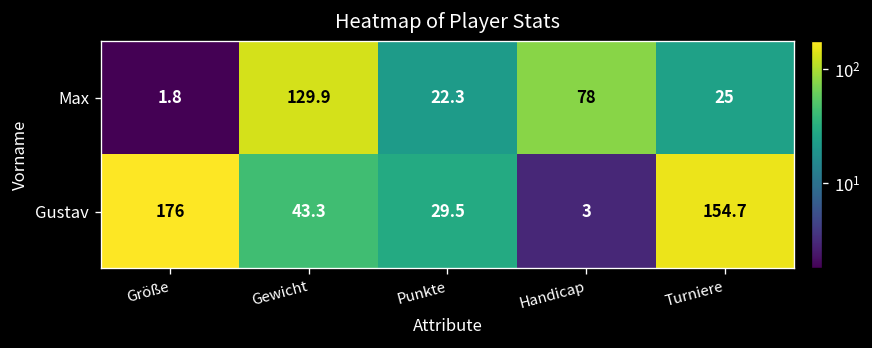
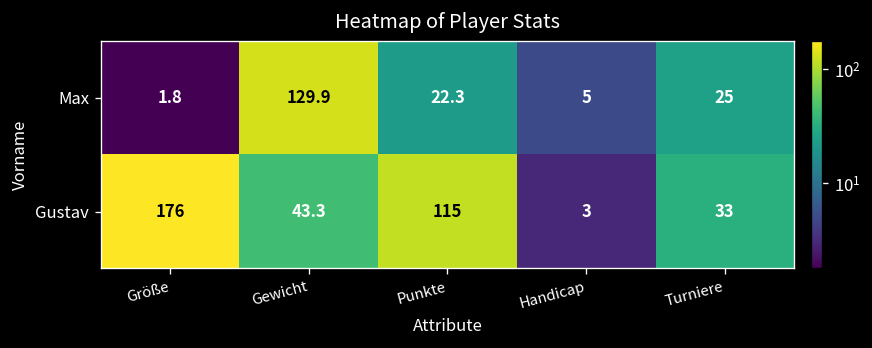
  {
    "Max": {
      "Größe": 1.8,
      "Gewicht": 129.9,
      "Punkte": 22.3,
-     "Handicap": 78,
+     "Handicap": 5,
      "Turniere": 25
    },
    "Gustav": {
      "Größe": 176,
      "Gewicht": 43.3,
-     "Punkte": 29.5,
+     "Punkte": 115,
      "Handicap": 3,
-     "Turniere": 154.7
+     "Turniere": 33
    }
  }
